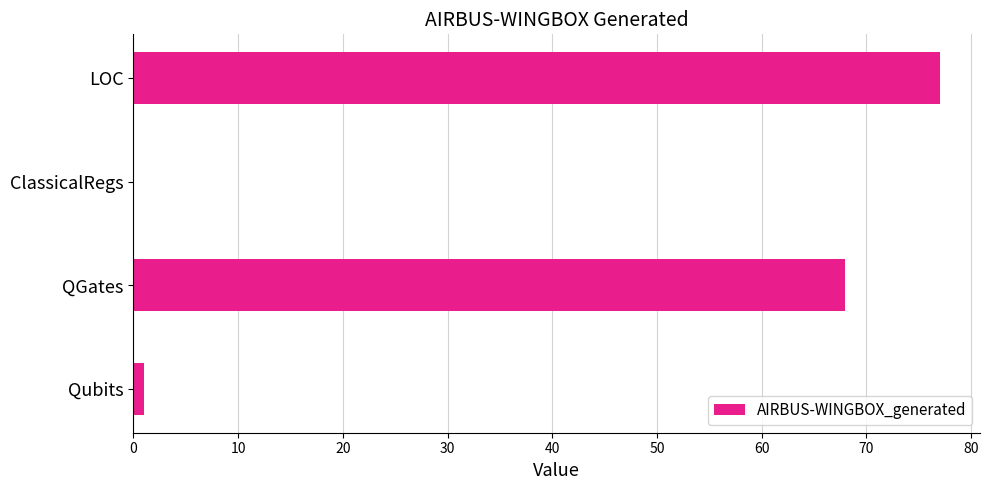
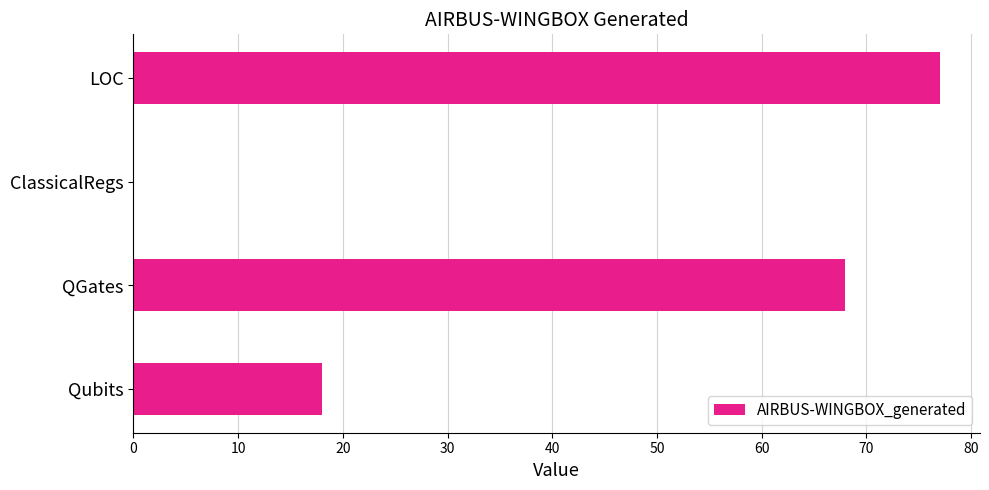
  {
    "LOC": 77,
    "ClassicalRegs": 0,
    "QGates": 68,
-   "Qubits": 1
+   "Qubits": 18
  }
